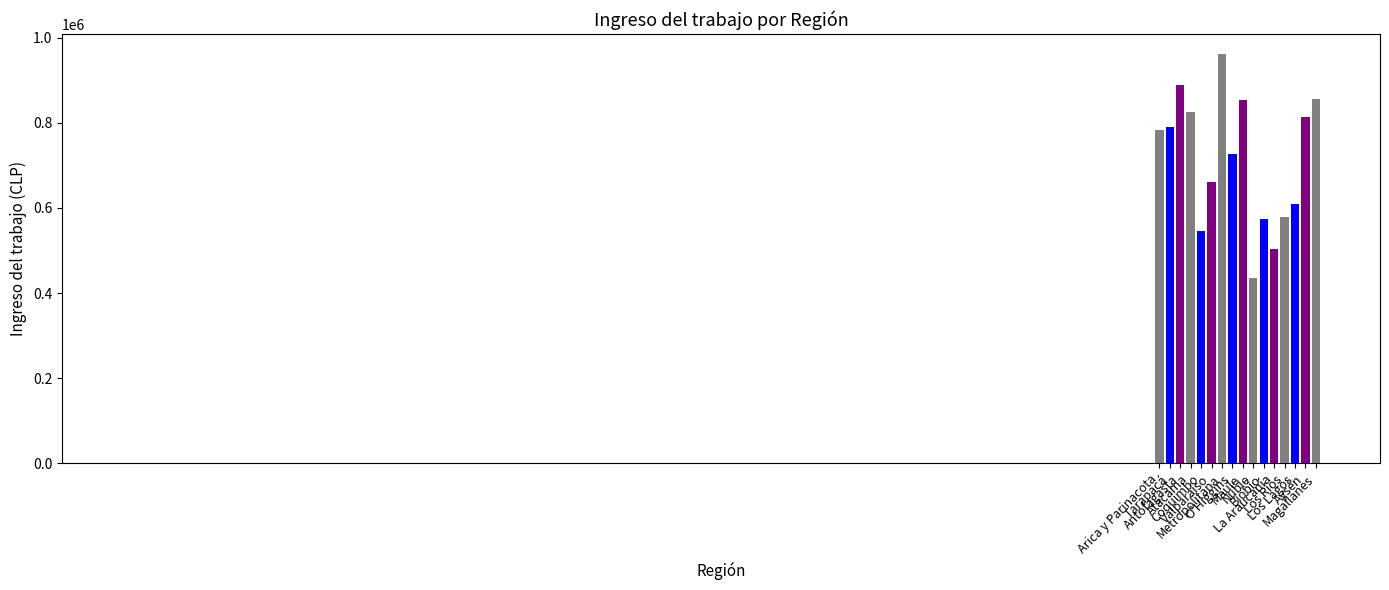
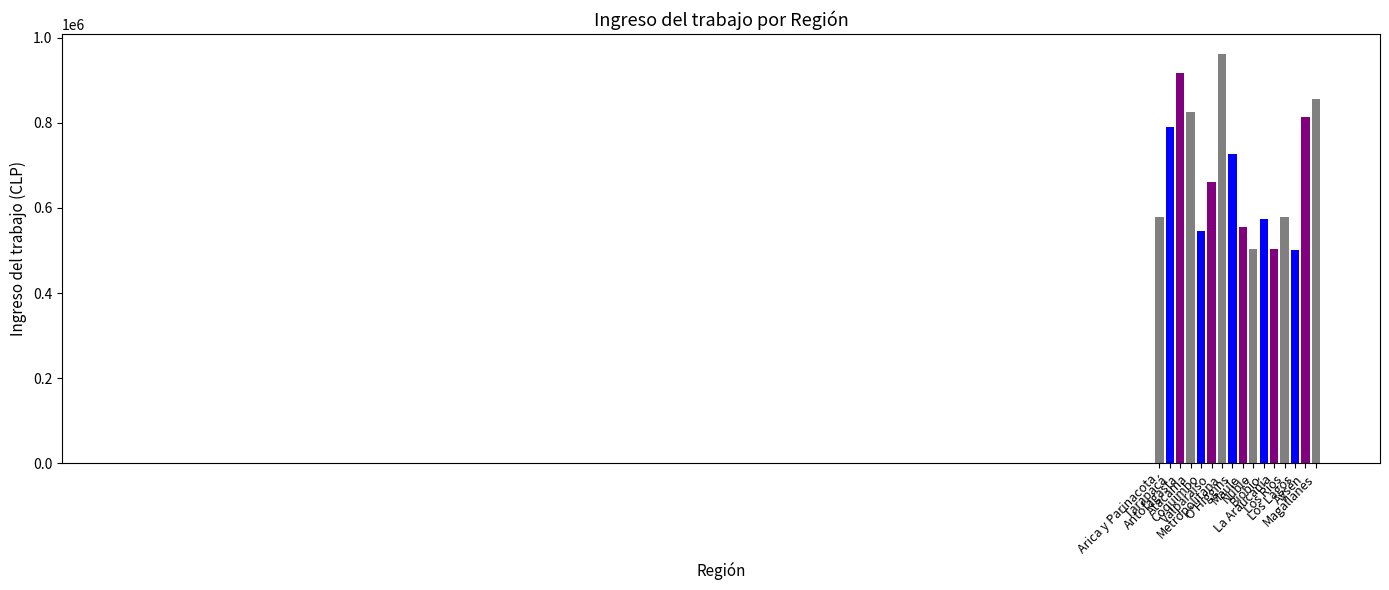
  {
-   "Arica y Parinacota": 780000,
+   "Arica y Parinacota": 580000,
    "Tarapacá": 790000,
-   "Antofagasta": 890000,
+   "Antofagasta": 920000,
    "Atacama": 830000,
    "Coquimbo": 550000,
    "Valparaíso": 660000,
    "Metropolitana": 960000,
    "O'Higgins": 730000,
-   "Maule": 850000,
-   "Ñuble": 430000,
+   "Maule": 560000,
+   "Ñuble": 500000,
    "Biobío": 570000,
    "La Araucanía": 500000,
    "Los Ríos": 580000,
-   "Los Lagos": 610000,
+   "Los Lagos": 500000,
    "Aysén": 810000,
    "Magallanes": 860000
  }
